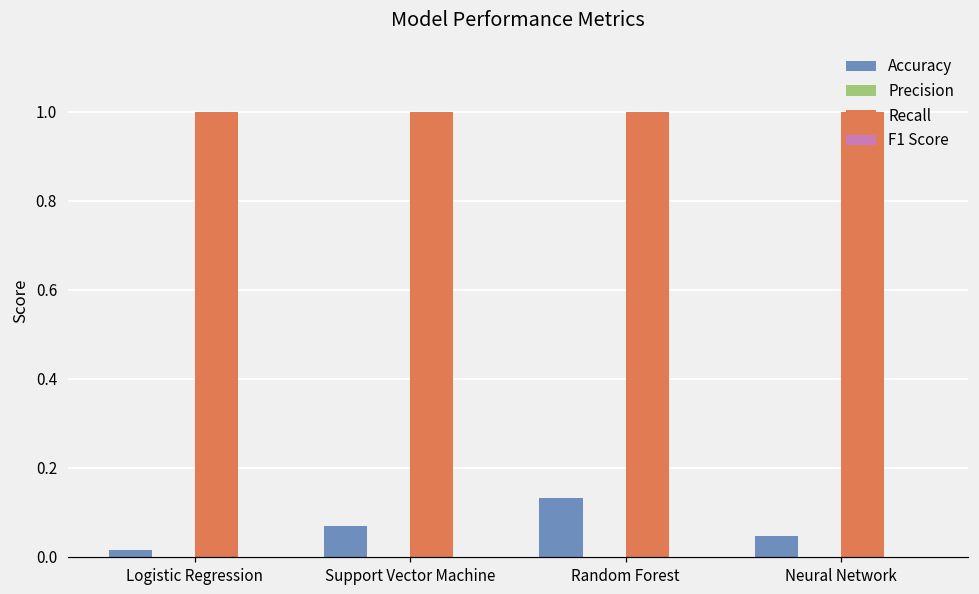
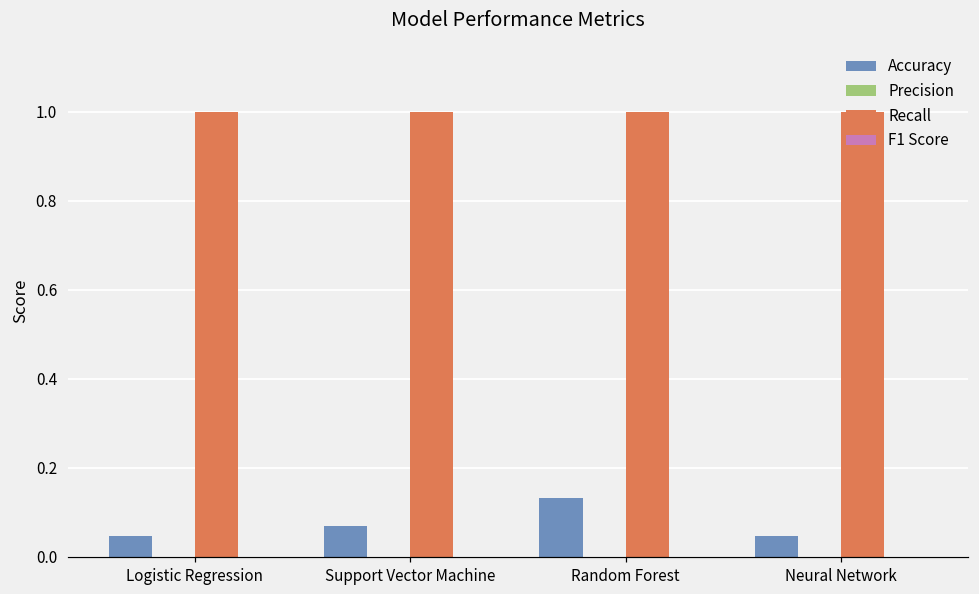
  {
    "Accuracy": {
-     "Logistic Regression": 0.02,
+     "Logistic Regression": 0.05,
      "Support Vector Machine": 0.07,
      "Random Forest": 0.13,
      "Neural Network": 0.05
    },
    "Precision": {
      "Logistic Regression": 0.00,
      "Support Vector Machine": 0.00,
      "Random Forest": 0.00,
      "Neural Network": 0.00
    },
    "Recall": {
      "Logistic Regression": 1.00,
      "Support Vector Machine": 1.00,
      "Random Forest": 1.00,
      "Neural Network": 1.00
    },
    "F1 Score": {
      "Logistic Regression": 0.00,
      "Support Vector Machine": 0.00,
      "Random Forest": 0.00,
      "Neural Network": 0.00
    }
  }
